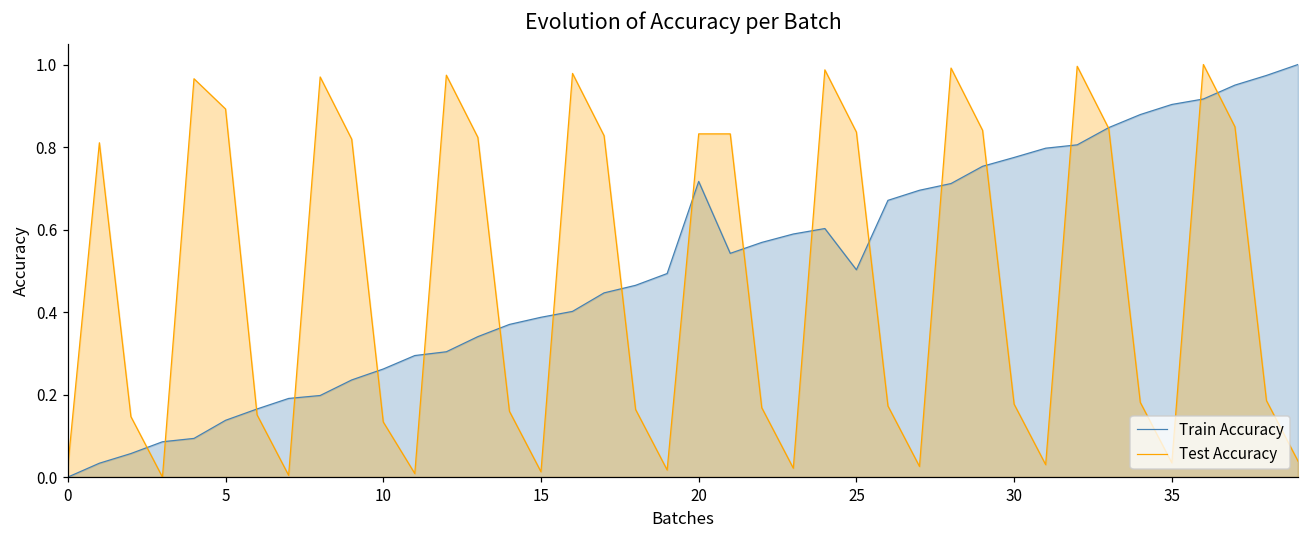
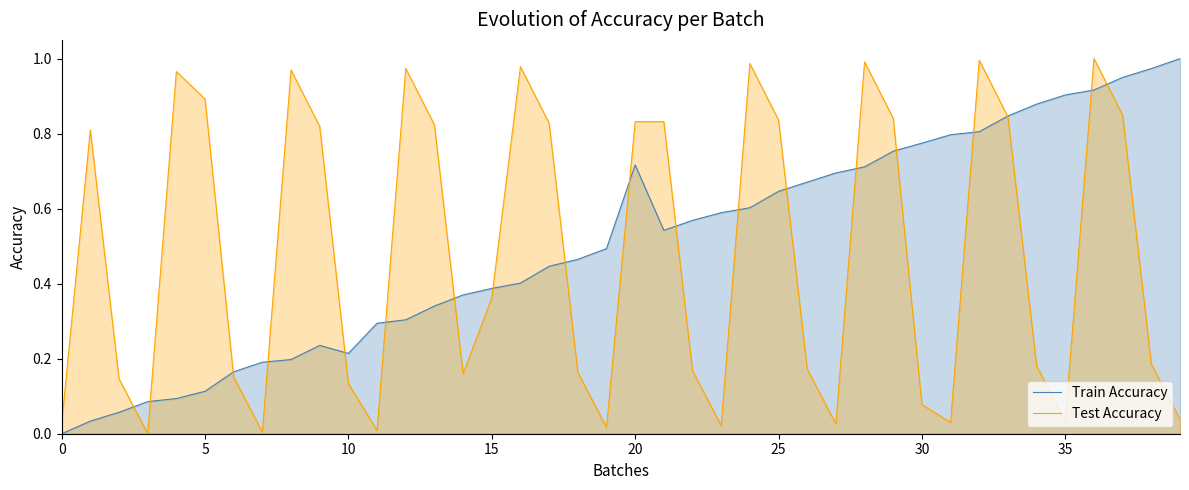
  {
    "Train Accuracy": {
      "0": 0.00,
-     "5": 0.14,
-     "10": 0.26,
+     "5": 0.11,
+     "10": 0.21,
      "15": 0.39,
      "20": 0.72,
-     "25": 0.50,
+     "25": 0.65,
      "30": 0.77,
      "35": 0.90
    },
    "Test Accuracy": {
      "0": 0.03,
      "5": 0.89,
      "10": 0.13,
-     "15": 0.01,
+     "15": 0.36,
      "20": 0.83,
      "25": 0.84,
-     "30": 0.18
+     "30": 0.08
    }
  }
